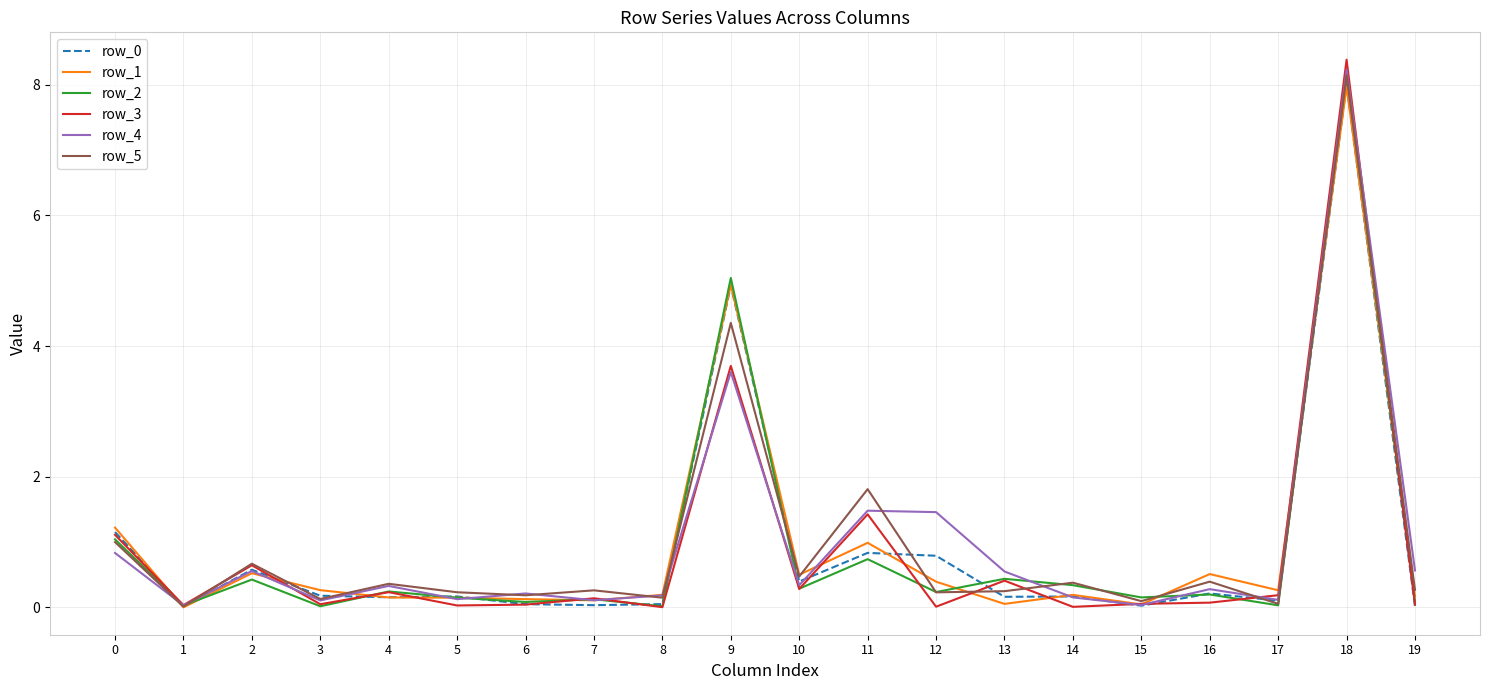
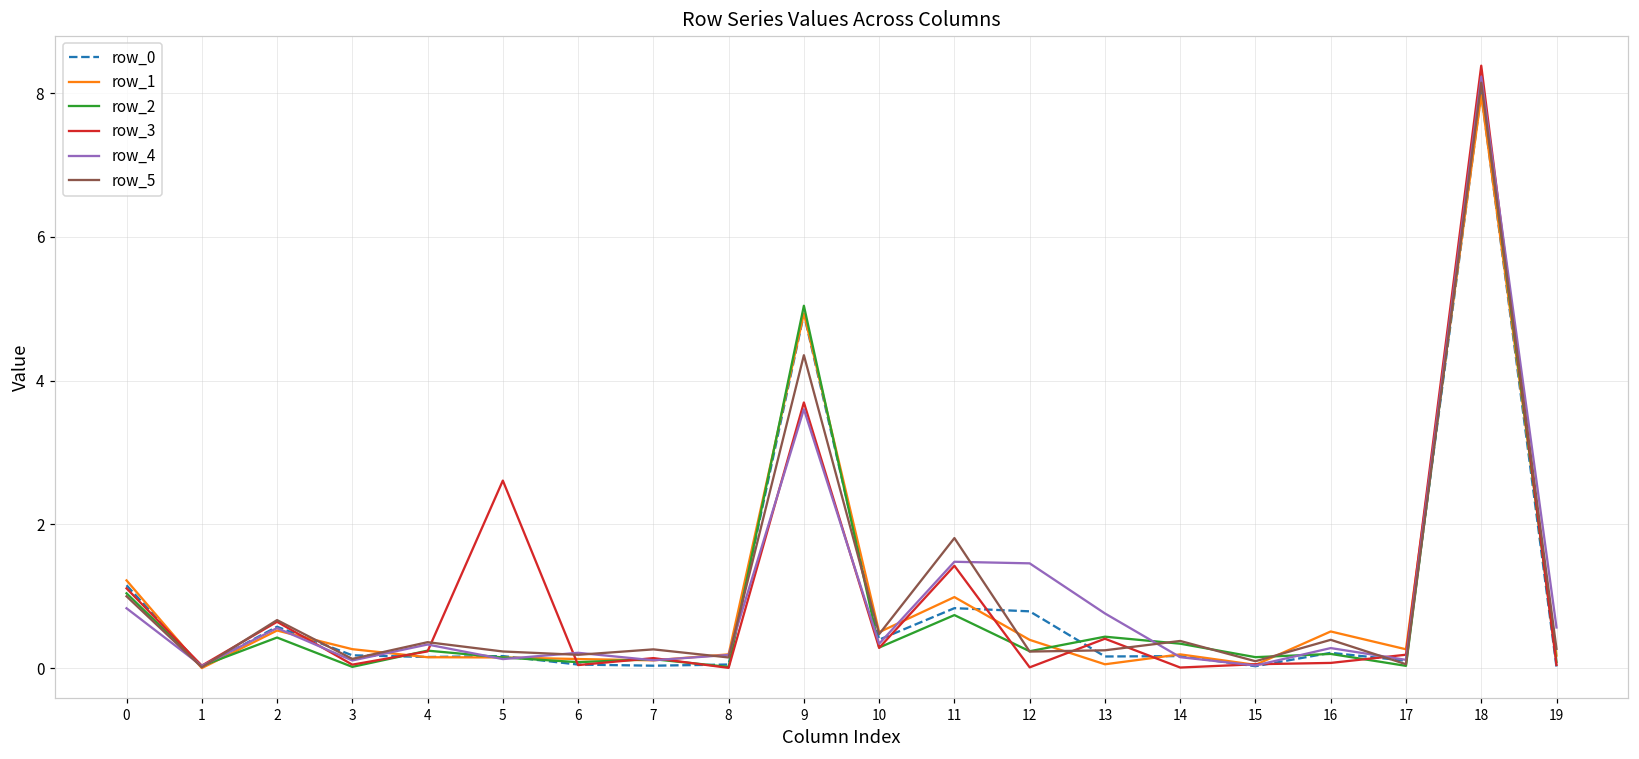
  {
    "row_0": {
      "0": 1.2,
      "3": 0.2,
      "7": 0.0,
      "10": 0.4,
      "11": 0.8,
      "12": 0.8,
      "13": 0.2
    },
    "row_1": {
      "0": 1.2,
      "3": 0.3,
      "6": 0.1,
      "11": 1.0,
      "12": 0.4,
      "13": 0.1,
      "16": 0.5,
      "17": 0.3,
      "19": 0.2
    },
    "row_2": {
      "0": 1.0,
      "2": 0.4,
      "9": 5.0,
      "11": 0.7,
      "15": 0.2,
      "19": 0.1
    },
    "row_3": {
      "0": 1.1,
-     "5": 0.0,
+     "5": 2.6,
      "9": 3.7,
      "11": 1.4,
      "12": 0.0,
      "14": 0.0,
      "16": 0.1,
      "17": 0.2,
      "18": 8.4
    },
    "row_4": {
      "0": 0.8,
      "9": 3.6,
      "10": 0.3,
      "11": 1.5,
      "12": 1.5,
-     "13": 0.5,
+     "13": 0.8,
      "16": 0.3,
      "19": 0.6
    },
    "row_5": {
      "0": 1.0,
      "5": 0.2,
      "7": 0.3,
      "9": 4.4,
      "11": 1.8,
      "13": 0.2,
      "15": 0.1,
      "16": 0.4,
      "18": 8.1,
      "19": 0.3
    }
  }
